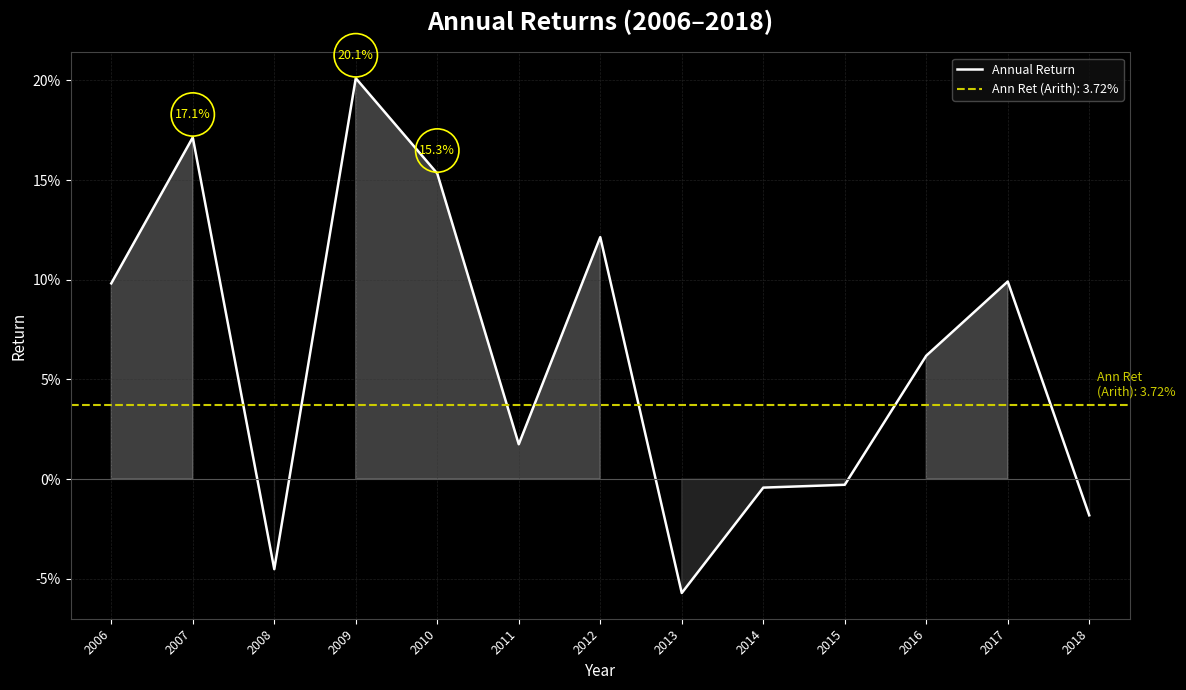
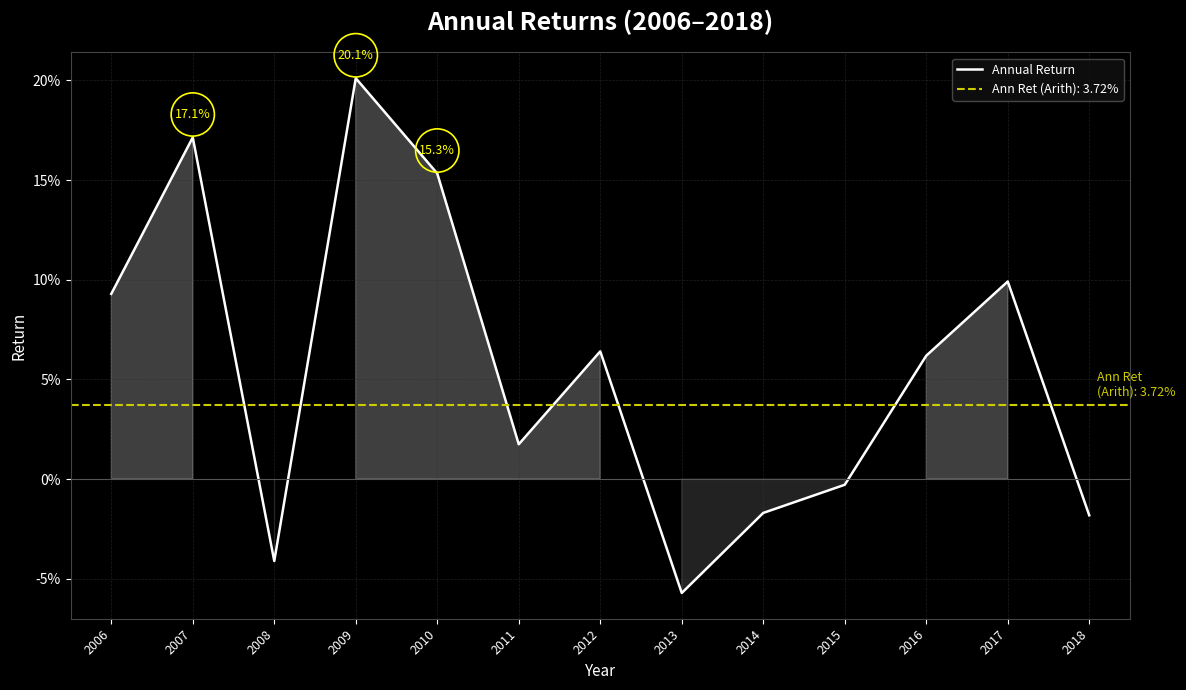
  {
-   "2006": "9.8%",
-   "2008": "-4.5%",
+   "2006": "9.3%",
+   "2008": "-4.1%",
    "2011": "1.7%",
-   "2012": "12.1%",
+   "2012": "6.4%",
    "2013": "-5.7%",
-   "2014": "-0.4%",
+   "2014": "-1.7%",
    "2015": "-0.3%",
    "2016": "6.2%",
    "2017": "9.9%",
    "2018": "-1.8%"
  }
